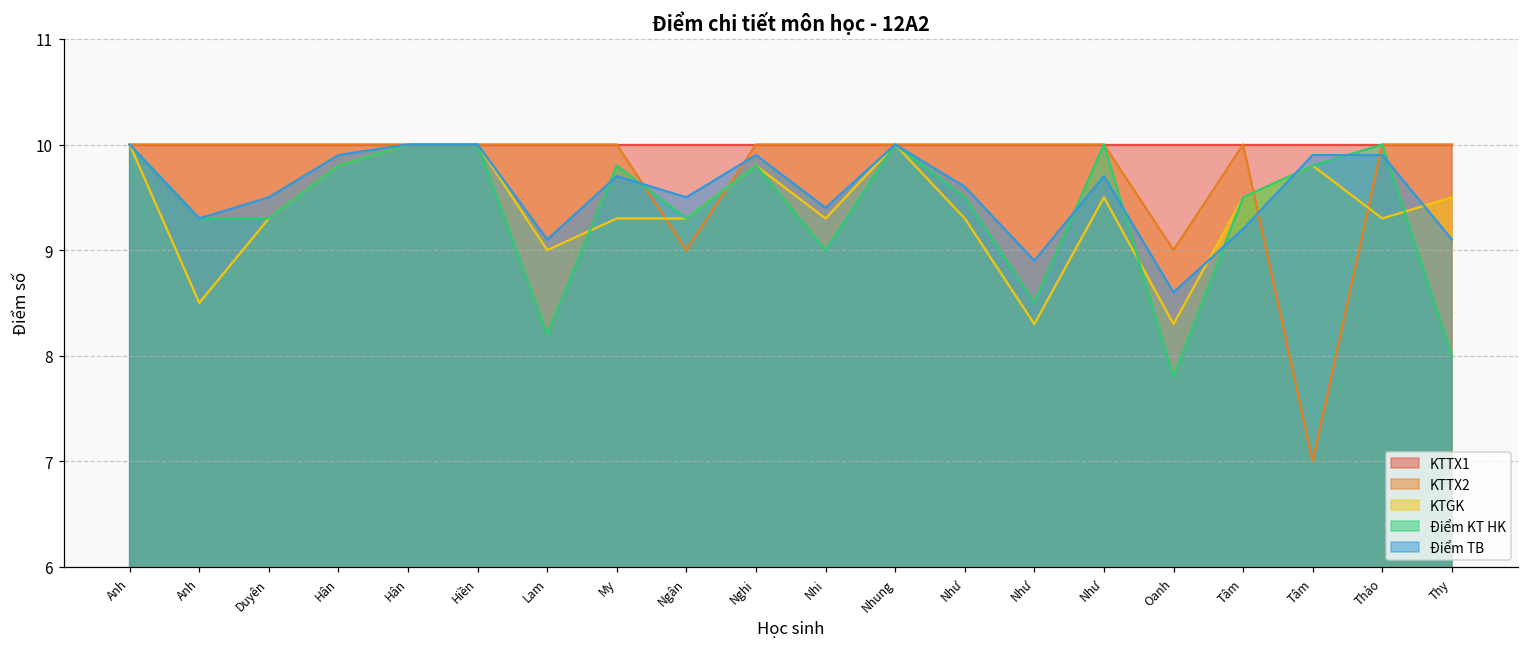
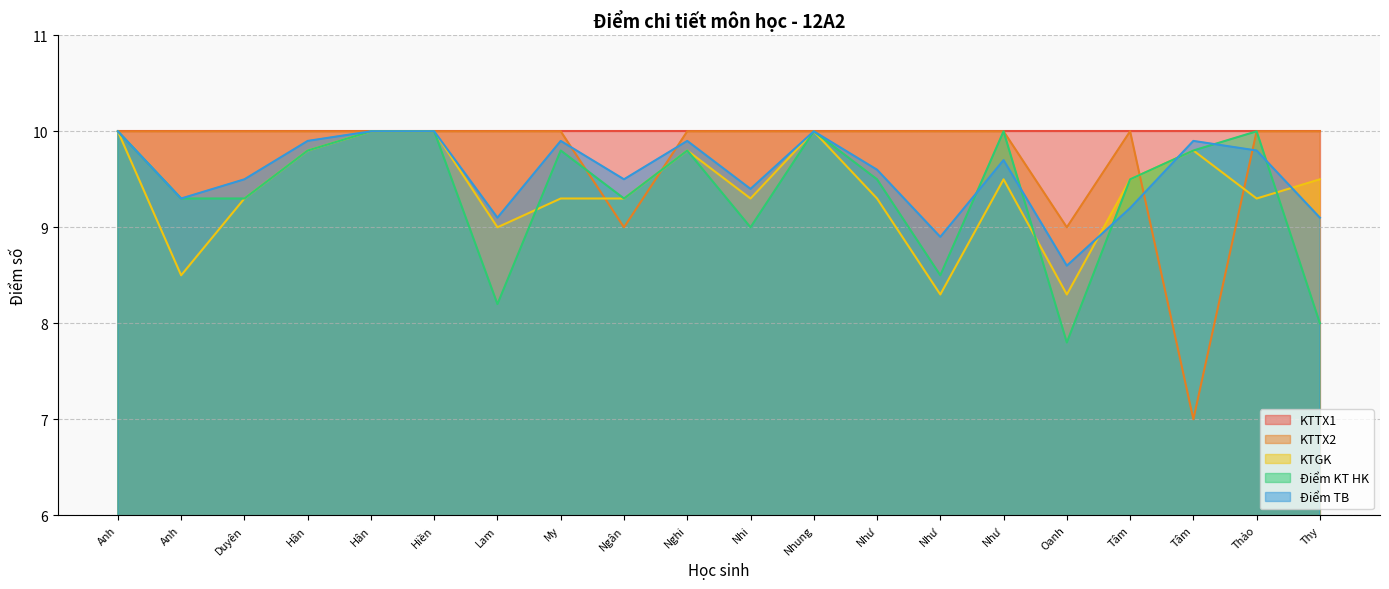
  {
    "Điểm KT HK": {
      "Lam": 8.2,
      "My": 9.8,
      "Nhi": 9.0,
      "Oanh": 7.8,
      "Thy": 8.0
    },
    "Điểm TB": {
      "Duyên": 9.5,
      "Lam": 9.1,
-     "My": 9.7,
+     "My": 9.9,
      "Ngân": 9.5,
      "Nghi": 9.9,
      "Nhi": 9.4,
      "Oanh": 8.6,
-     "Thảo": 9.9,
+     "Thảo": 9.8,
      "Thy": 9.1
    }
  }
